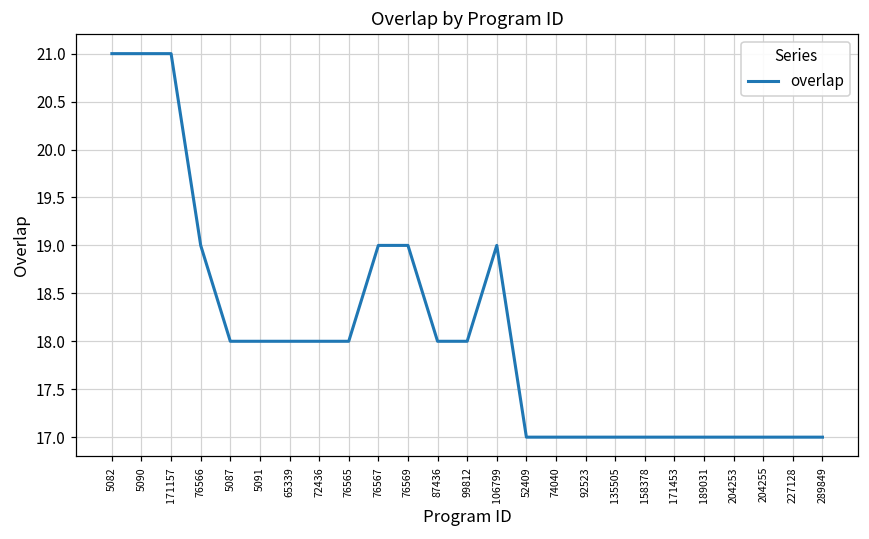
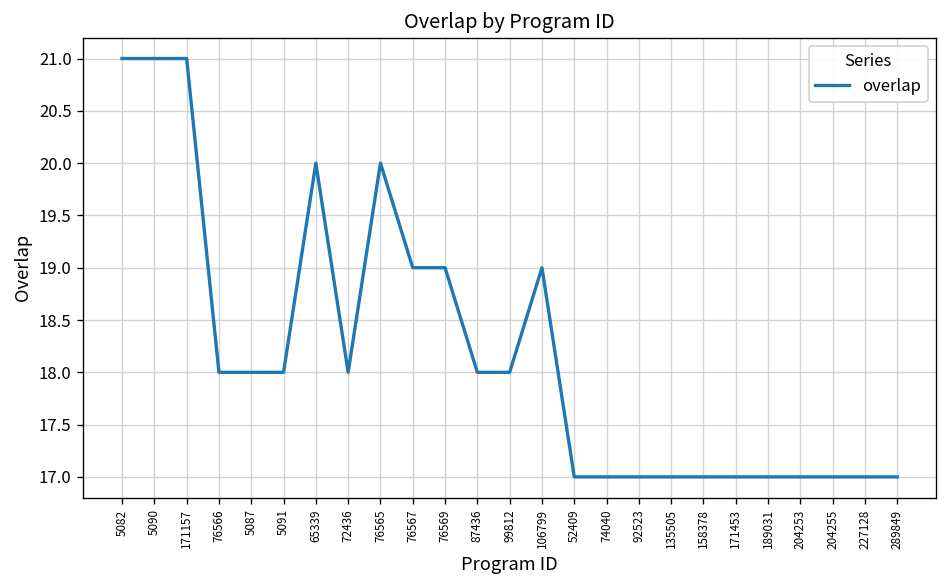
  {
    "5082": 21,
    "5090": 21,
    "171157": 21,
-   "76566": 19,
+   "76566": 18,
    "5087": 18,
    "5091": 18,
-   "65339": 18,
+   "65339": 20,
    "72436": 18,
-   "76565": 18,
+   "76565": 20,
    "76567": 19,
    "76569": 19,
    "87436": 18,
    "99812": 18,
    "106799": 19,
    "52409": 17,
    "74040": 17,
    "92523": 17,
    "135505": 17,
    "158378": 17,
    "171453": 17,
    "189031": 17,
    "204253": 17,
    "204255": 17,
    "227128": 17,
    "289849": 17
  }
